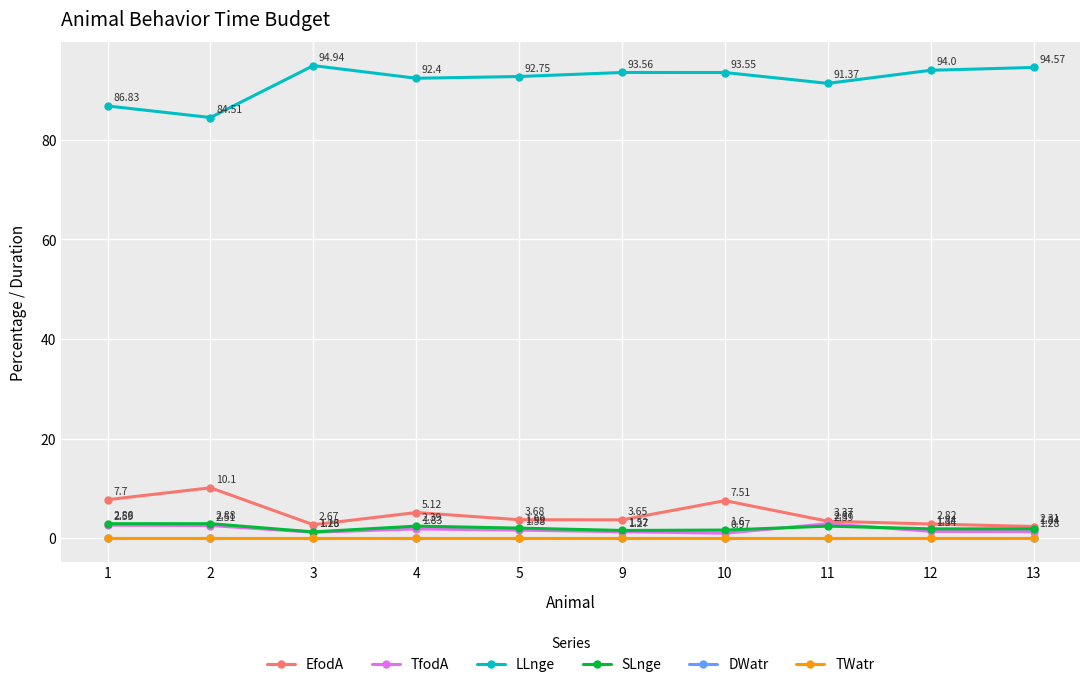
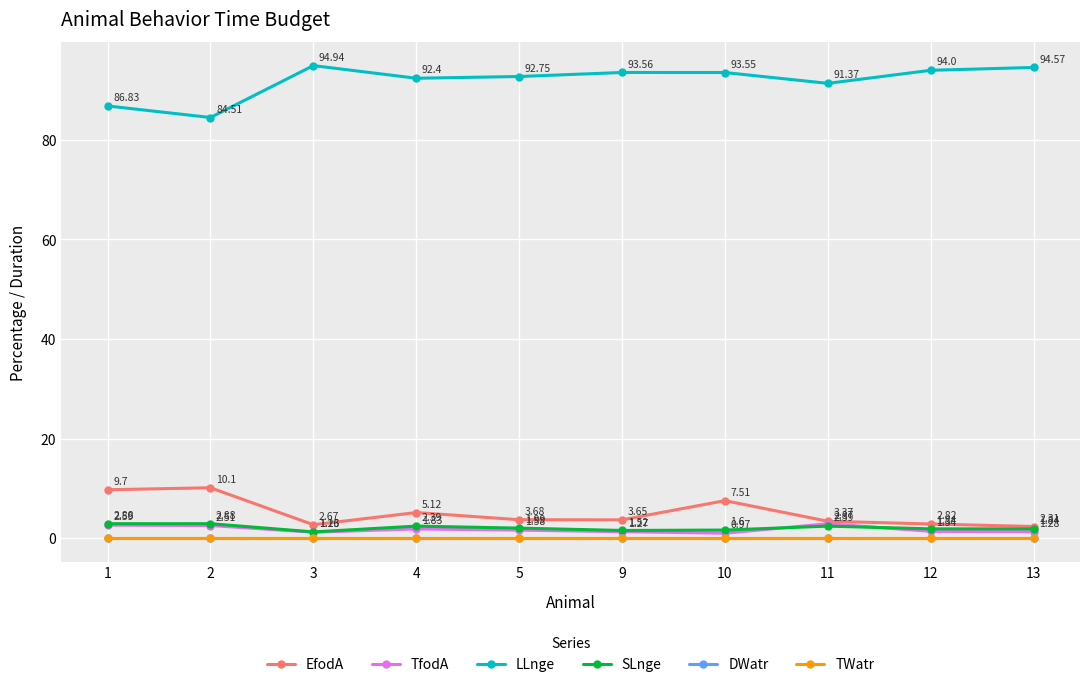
  {
    "EfodA": {
-     "1": 7.7,
+     "1": 9.7,
      "2": 10.1,
      "4": 5.12,
      "9": 3.65,
      "10": 7.51
    },
    "LLnge": {
      "1": 86.83,
      "2": 84.51,
      "3": 94.94,
      "4": 92.4,
      "5": 92.75,
      "9": 93.56,
      "10": 93.55,
      "11": 91.37,
      "12": 94.0,
      "13": 94.57
    },
    "TWatr": {
      "1": 0,
      "2": 0,
      "3": 0,
      "4": 0,
      "5": 0,
      "9": 0,
      "10": 0,
      "11": 0,
      "12": 0,
      "13": 0
    }
  }
